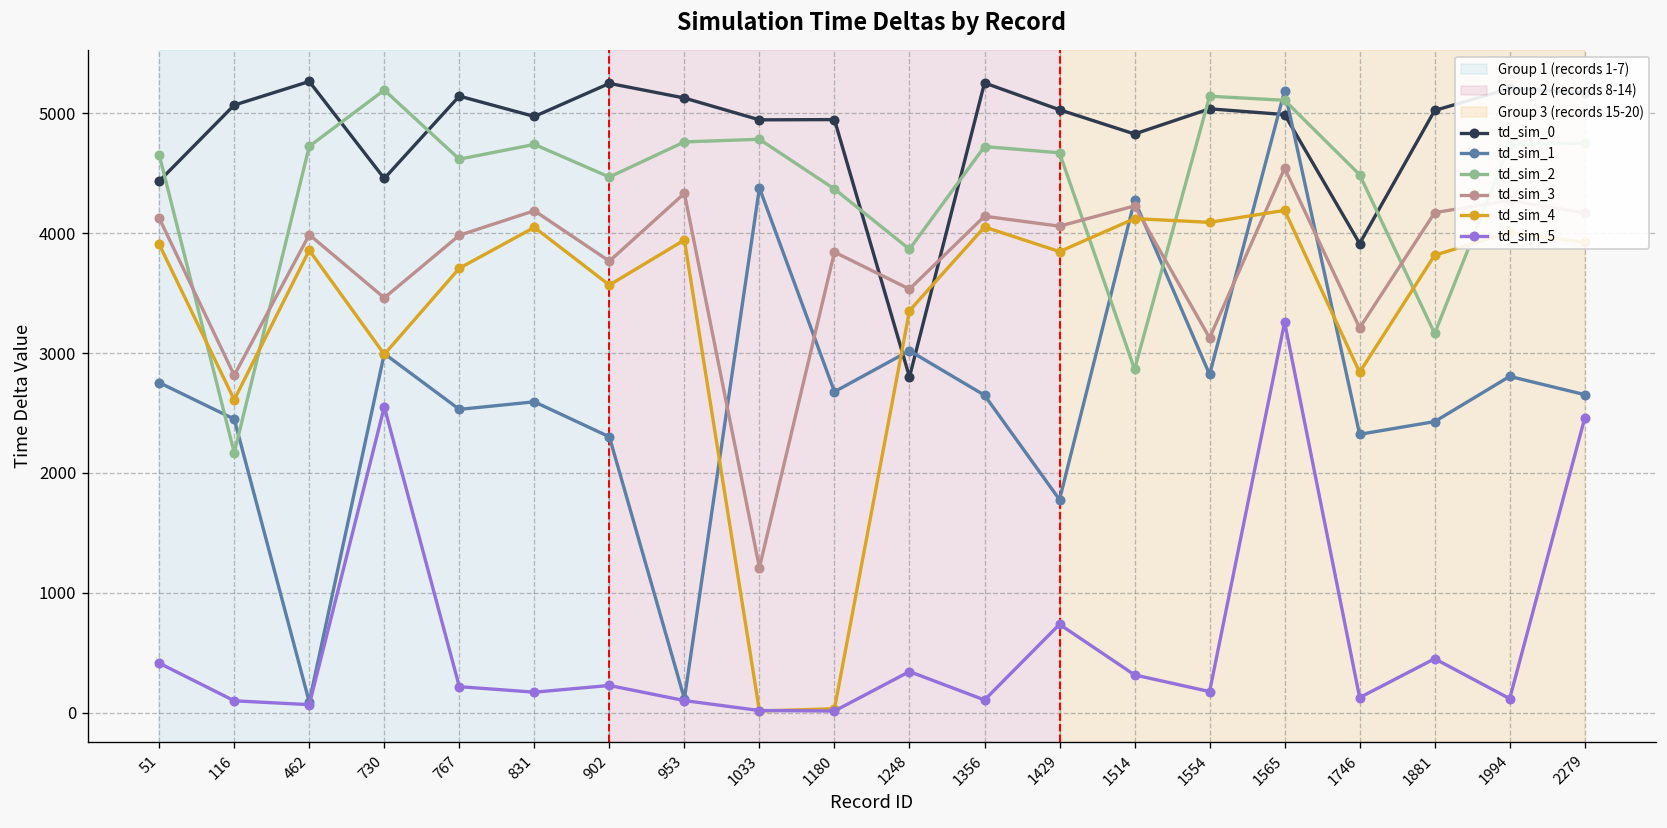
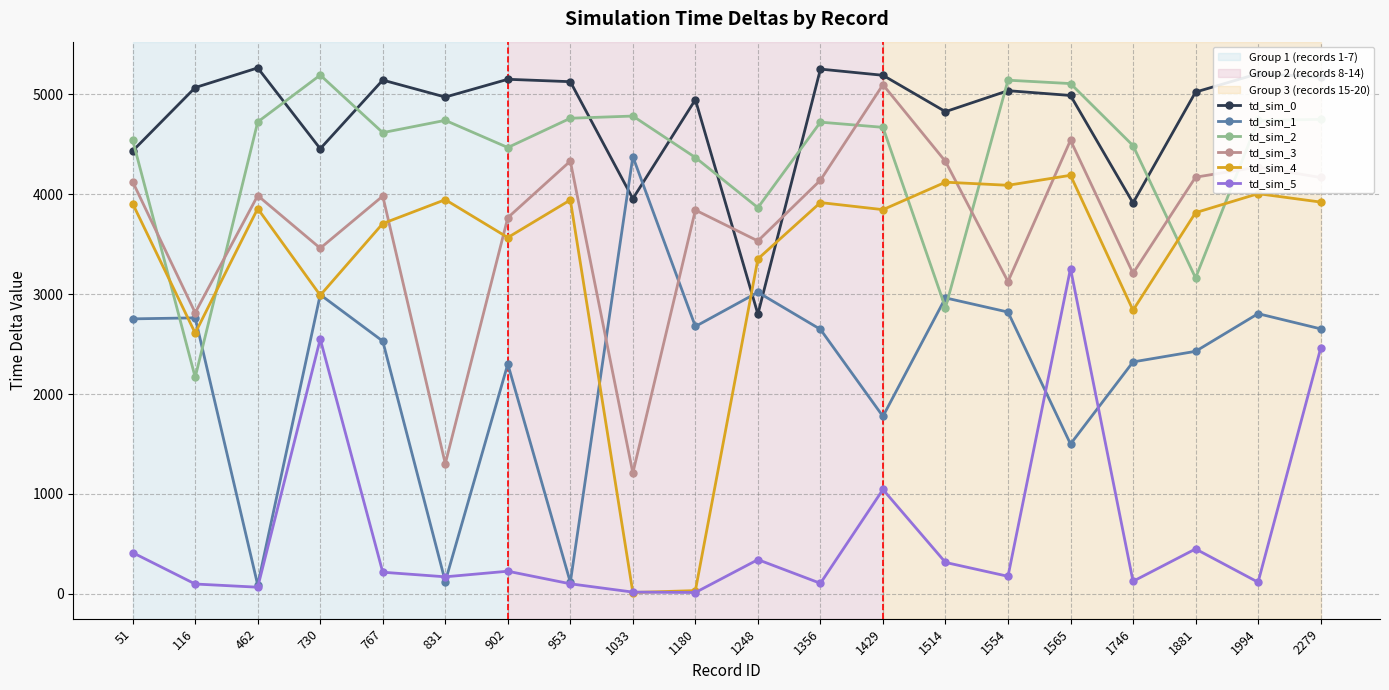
  {
    "td_sim_0": {
      "51": 4400,
      "116": 5100,
      "462": 5300,
      "730": 4500,
      "767": 5100,
      "831": 5000,
-     "902": 5250,
+     "902": 5150,
      "953": 5100,
-     "1033": 4900,
+     "1033": 4000,
      "1180": 4900,
      "1248": 2800,
      "1356": 5300,
-     "1429": 5000,
+     "1429": 5200,
      "1514": 4800,
      "1554": 5000,
      "1565": 5000,
      "1746": 3900,
      "1881": 5000
    },
    "td_sim_1": {
      "51": 2800,
-     "116": 2400,
+     "116": 2800,
      "767": 2500,
-     "831": 2600,
+     "831": 100,
      "902": 2300,
      "1033": 4400,
      "1180": 2700,
      "1248": 3000,
      "1356": 2600,
      "1429": 1800,
-     "1514": 4300,
+     "1514": 3000,
      "1554": 2800,
-     "1565": 5200,
+     "1565": 1500,
      "1746": 2300,
      "1881": 2400,
      "1994": 2800,
      "2279": 2700
    },
    "td_sim_2": {
-     "51": 4700,
+     "51": 4500,
      "116": 2200,
      "462": 4700,
      "730": 5200,
      "767": 4600,
      "831": 4700,
      "902": 4500,
      "953": 4800,
      "1033": 4800,
      "1180": 4400,
      "1248": 3900,
      "1356": 4700,
      "1429": 4700,
      "1514": 2900,
      "1554": 5100,
      "1565": 5100,
      "1746": 4500,
      "1881": 3200
    },
    "td_sim_3": {
      "51": 4100,
      "116": 2800,
      "462": 4000,
      "730": 3500,
      "767": 4000,
-     "831": 4200,
+     "831": 1300,
      "902": 3800,
      "953": 4300,
      "1033": 1200,
      "1180": 3800,
      "1248": 3500,
      "1356": 4100,
-     "1429": 4100,
-     "1514": 4200,
+     "1429": 5100,
+     "1514": 4300,
      "1554": 3100,
      "1565": 4500,
      "1746": 3200,
      "1881": 4200
    },
    "td_sim_4": {
      "51": 3900,
      "116": 2600,
      "462": 3900,
      "767": 3700,
-     "831": 4000,
+     "831": 3900,
      "902": 3600,
      "953": 3900,
      "1248": 3400,
-     "1356": 4100,
+     "1356": 3900,
      "1429": 3800,
      "1514": 4100,
      "1554": 4100,
      "1565": 4200,
      "1746": 2800,
      "1881": 3800,
      "1994": 4000,
      "2279": 3900
    },
    "td_sim_5": {
      "51": 400,
      "116": 100,
      "730": 2600,
      "767": 200,
      "831": 200,
      "902": 200,
      "1248": 300,
      "1356": 100,
-     "1429": 700,
+     "1429": 1000,
      "1514": 300,
      "1554": 200,
      "1565": 3300,
      "1746": 100,
      "1881": 500,
      "1994": 100,
      "2279": 2500
    }
  }
